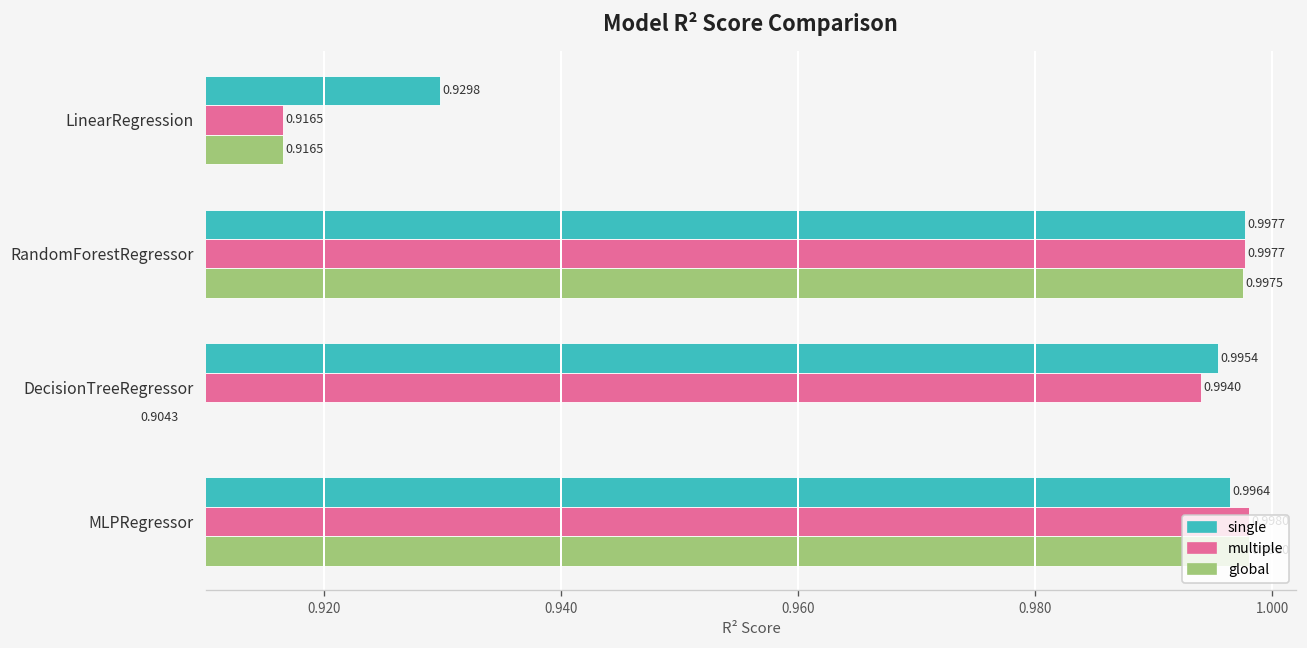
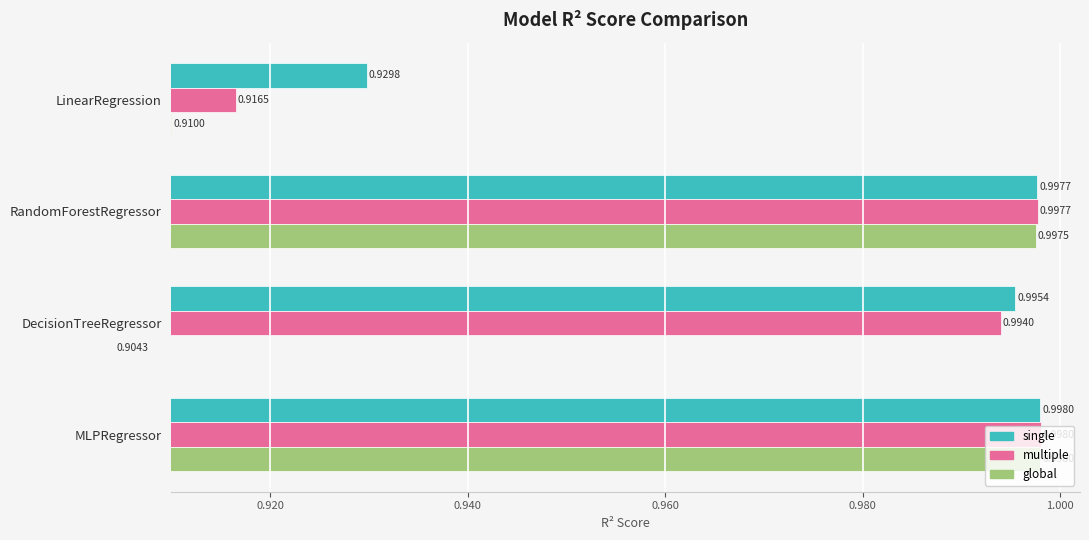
  {
    "single": {
      "LinearRegression": 0.9298,
      "RandomForestRegressor": 0.9977,
      "DecisionTreeRegressor": 0.9954,
-     "MLPRegressor": 0.9964
+     "MLPRegressor": 0.9980
    },
    "multiple": {
      "LinearRegression": 0.9165,
      "RandomForestRegressor": 0.9977,
      "DecisionTreeRegressor": 0.9940
    },
    "global": {
-     "LinearRegression": 0.9165,
+     "LinearRegression": 0.9100,
      "RandomForestRegressor": 0.9975
    }
  }
